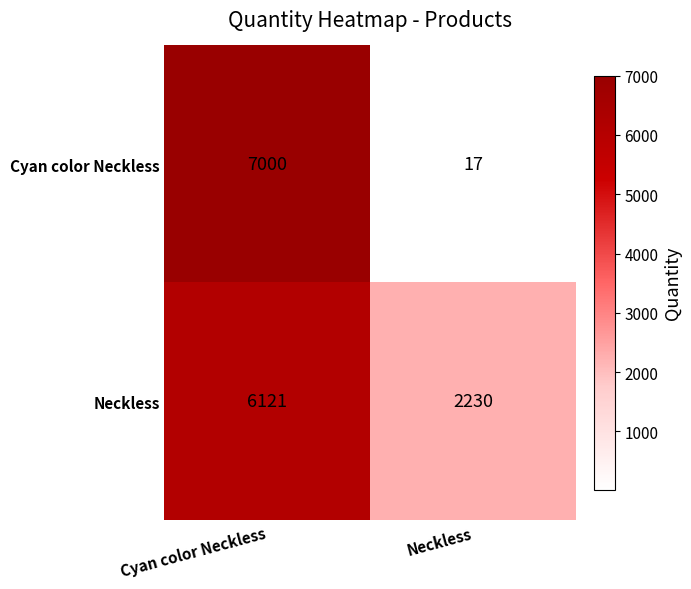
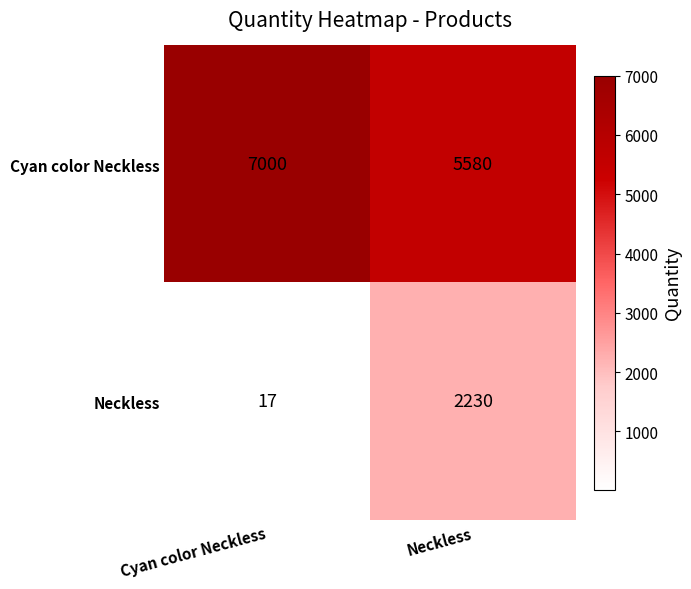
  {
    "Cyan color Neckless": {
      "Cyan color Neckless": 7000,
-     "Neckless": 17
+     "Neckless": 5580
    },
    "Neckless": {
-     "Cyan color Neckless": 6121,
+     "Cyan color Neckless": 17,
      "Neckless": 2230
    }
  }
